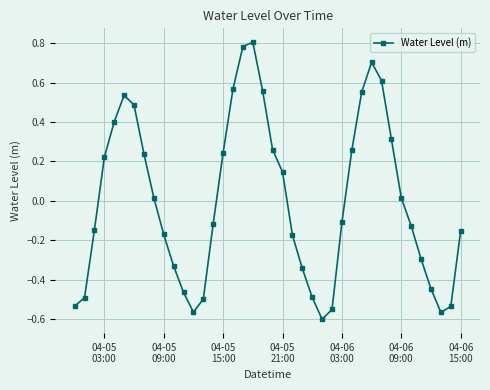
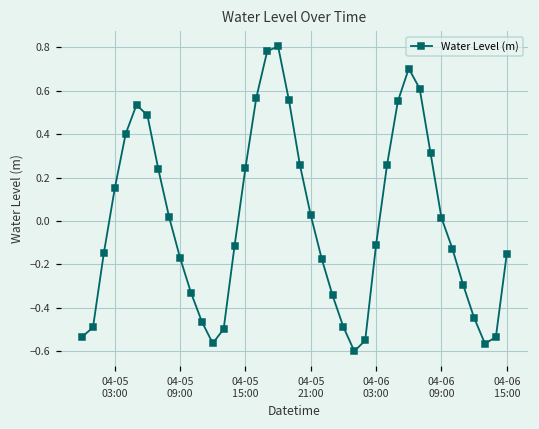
  {
-   "04-05 03:00": 0.22,
+   "04-05 03:00": 0.15,
    "04-05 09:00": -0.17,
    "04-05 15:00": 0.24,
-   "04-05 21:00": 0.15,
+   "04-05 21:00": 0.03,
    "04-06 03:00": -0.11,
    "04-06 09:00": 0.02,
    "04-06 15:00": -0.15
  }
